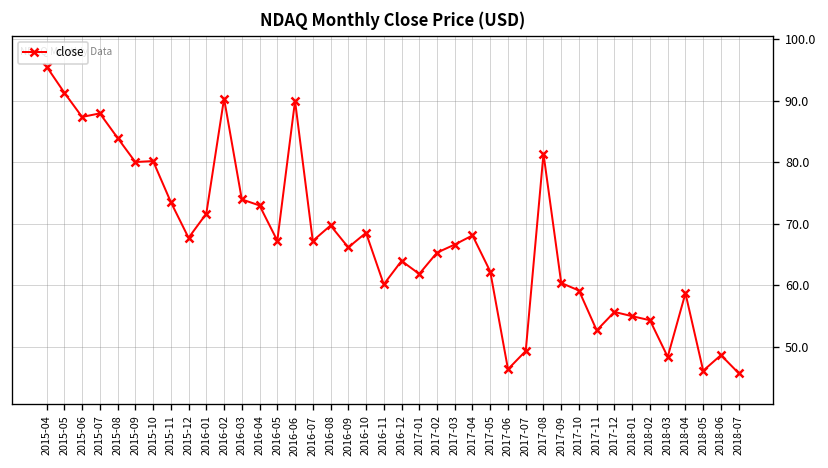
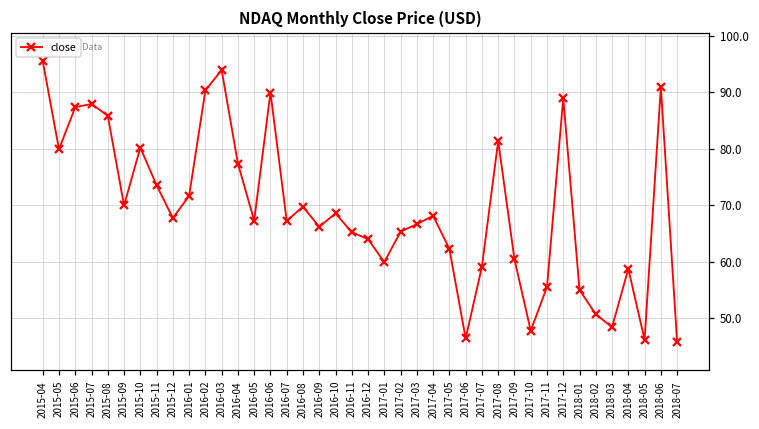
  {
    "2015-04": 96,
-   "2015-05": 91,
+   "2015-05": 80,
    "2015-06": 87,
    "2015-07": 88,
-   "2015-08": 84,
-   "2015-09": 80,
+   "2015-08": 86,
+   "2015-09": 70,
    "2015-10": 80,
    "2015-11": 74,
    "2015-12": 68,
    "2016-01": 72,
    "2016-02": 90,
-   "2016-03": 74,
-   "2016-04": 73,
+   "2016-03": 94,
+   "2016-04": 77,
    "2016-05": 67,
    "2016-06": 90,
    "2016-07": 67,
    "2016-08": 70,
    "2016-09": 66,
    "2016-10": 69,
-   "2016-11": 60,
+   "2016-11": 65,
    "2016-12": 64,
-   "2017-01": 62,
+   "2017-01": 60,
    "2017-02": 65,
    "2017-03": 67,
    "2017-04": 68,
    "2017-05": 62,
    "2017-06": 46,
-   "2017-07": 49,
+   "2017-07": 59,
    "2017-08": 81,
    "2017-09": 60,
-   "2017-10": 59,
-   "2017-11": 53,
-   "2017-12": 56,
+   "2017-10": 48,
+   "2017-11": 55,
+   "2017-12": 89,
    "2018-01": 55,
-   "2018-02": 54,
+   "2018-02": 51,
    "2018-03": 48,
    "2018-04": 59,
    "2018-05": 46,
-   "2018-06": 49,
+   "2018-06": 91,
    "2018-07": 46
  }
